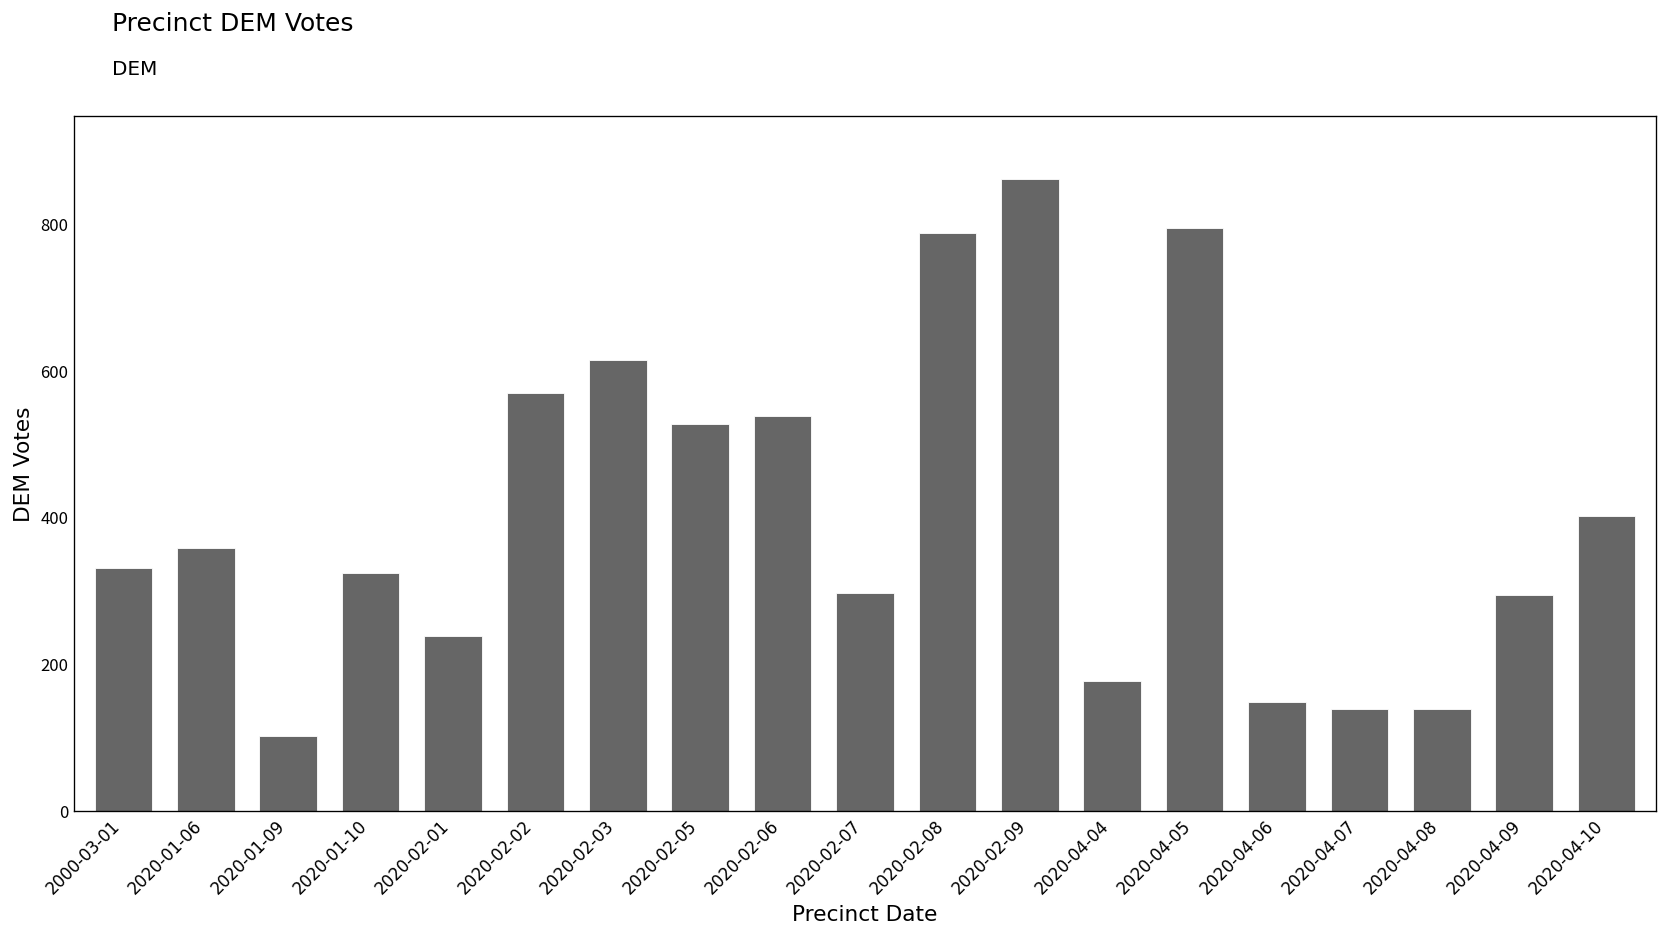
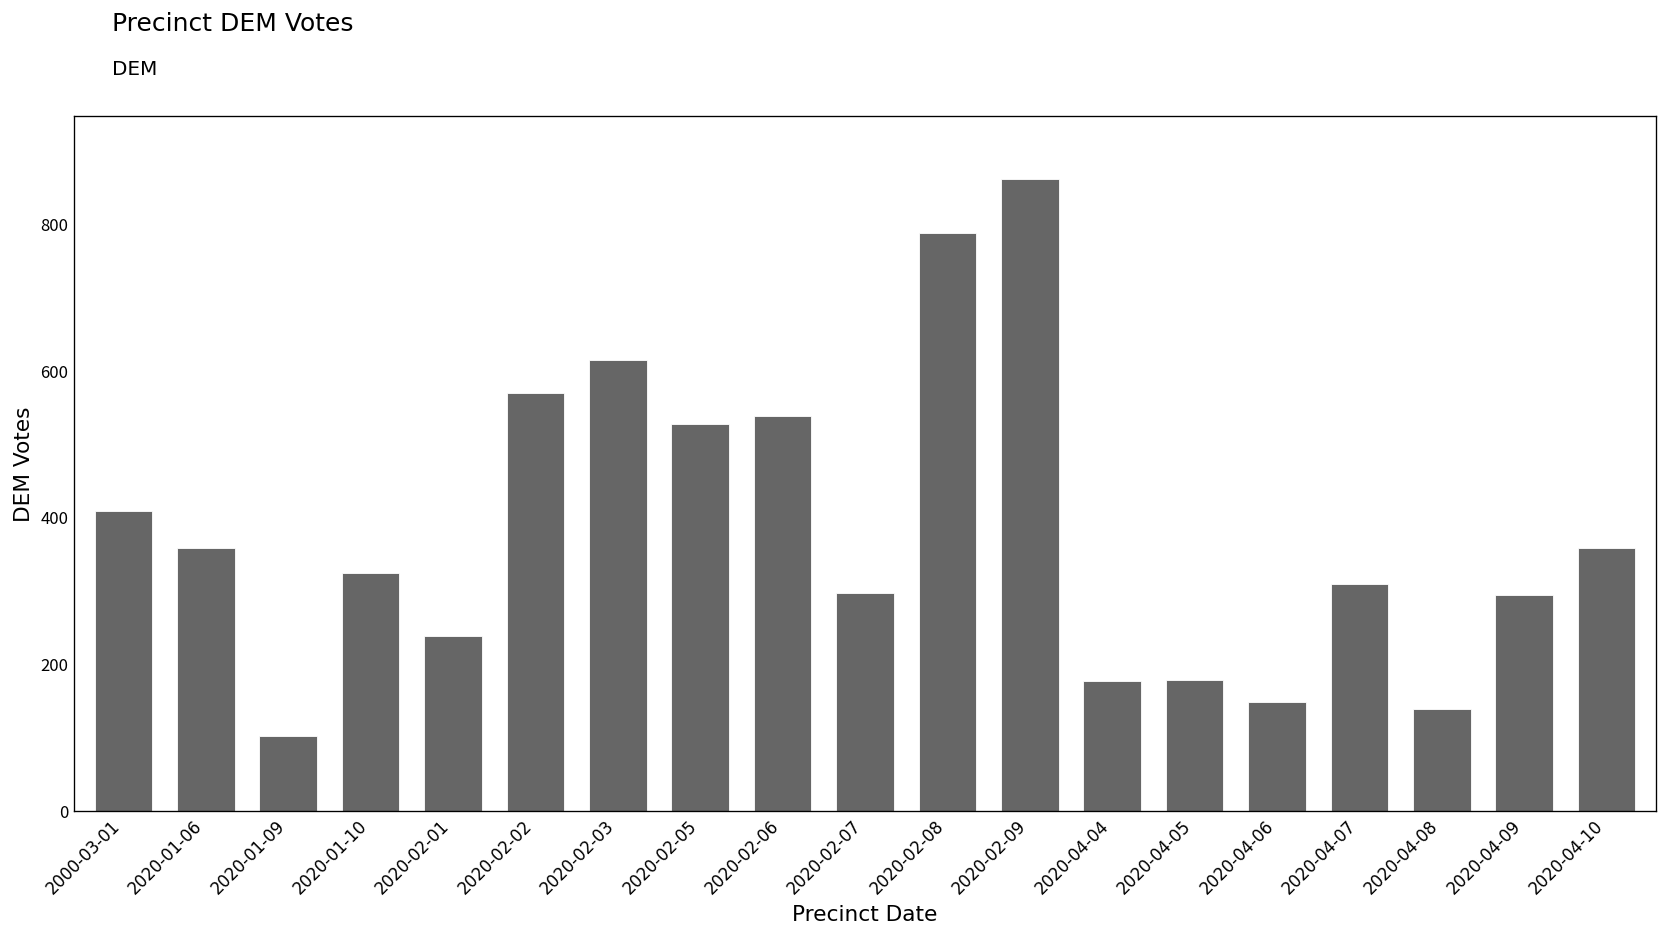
  {
-   "2000-03-01": 330,
+   "2000-03-01": 410,
    "2020-01-06": 360,
    "2020-01-09": 100,
    "2020-01-10": 320,
    "2020-02-01": 240,
    "2020-02-02": 570,
    "2020-02-03": 620,
    "2020-02-05": 530,
    "2020-02-06": 540,
    "2020-02-07": 300,
    "2020-02-08": 790,
    "2020-02-09": 860,
    "2020-04-04": 180,
-   "2020-04-05": 800,
+   "2020-04-05": 180,
    "2020-04-06": 150,
-   "2020-04-07": 140,
+   "2020-04-07": 310,
    "2020-04-08": 140,
    "2020-04-09": 290,
-   "2020-04-10": 400
+   "2020-04-10": 360
  }
